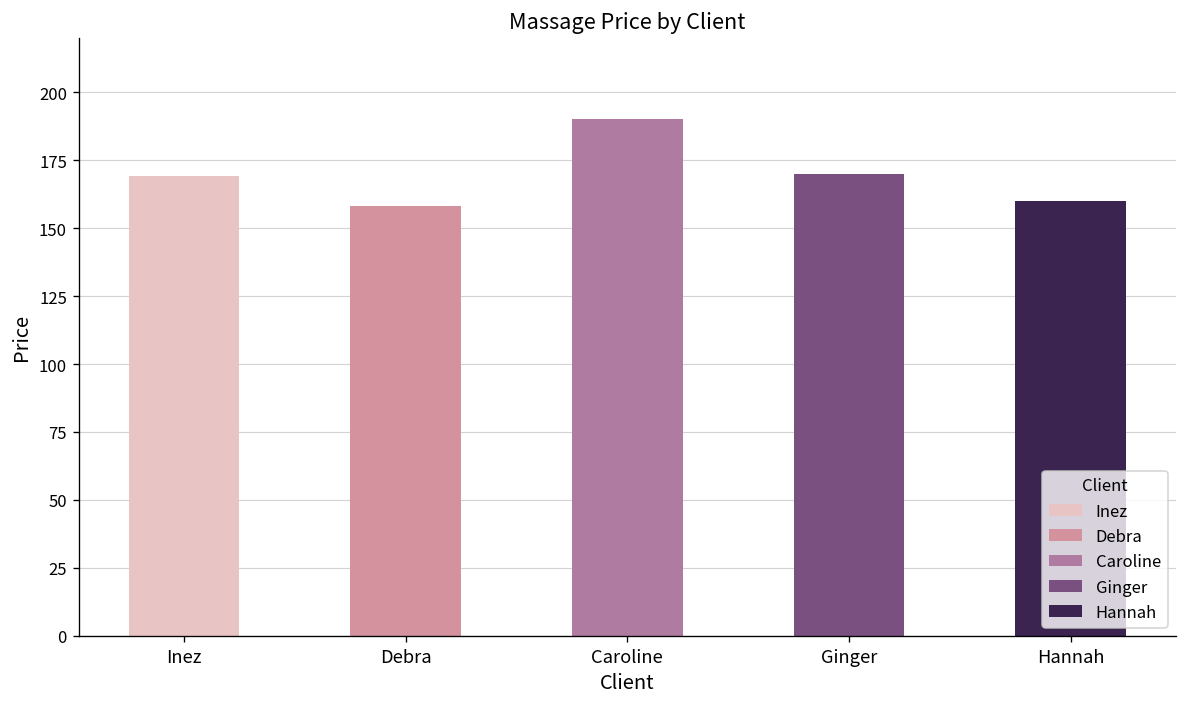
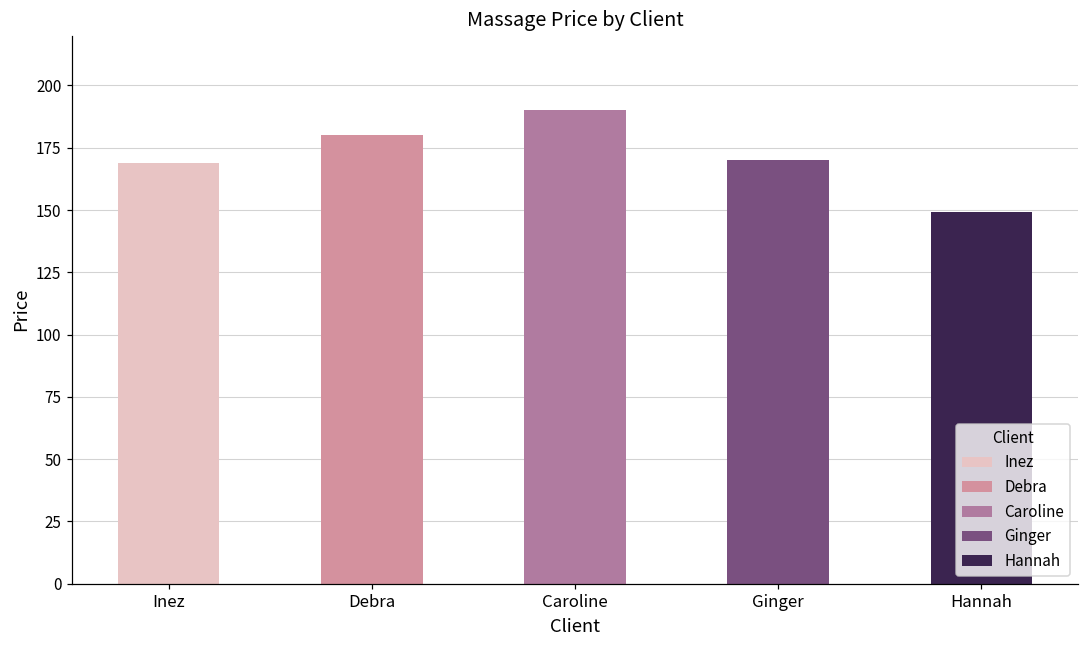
  {
    "Inez": 169,
-   "Debra": 158,
+   "Debra": 180,
    "Caroline": 190,
    "Ginger": 170,
-   "Hannah": 160
+   "Hannah": 149
  }
